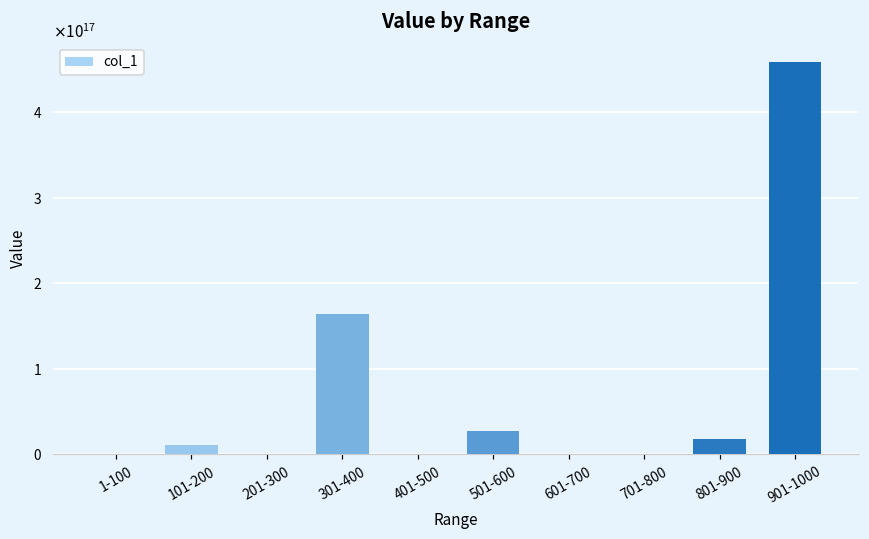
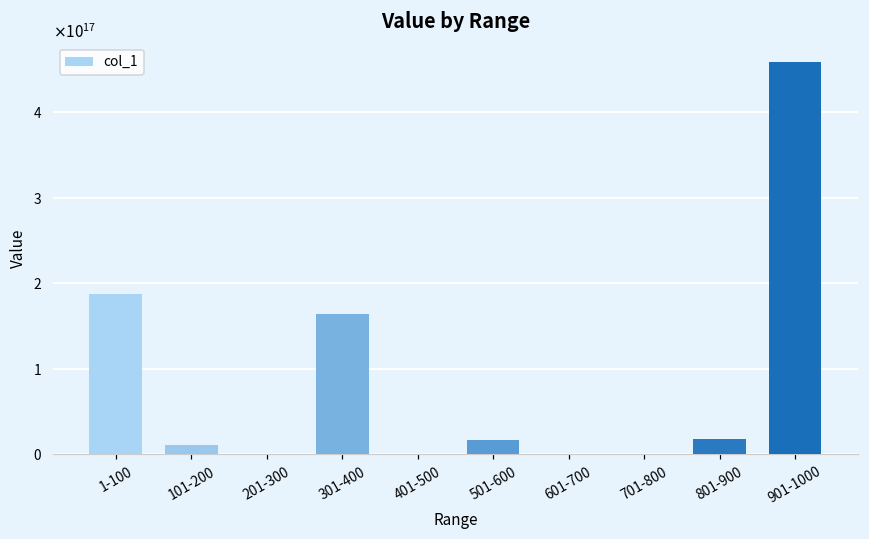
  {
-   "1-100": 0,
+   "1-100": 190000000000000000,
    "101-200": 10000000000000000,
    "301-400": 160000000000000000,
-   "501-600": 30000000000000000,
+   "501-600": 20000000000000000,
    "801-900": 20000000000000000,
    "901-1000": 460000000000000000
  }
